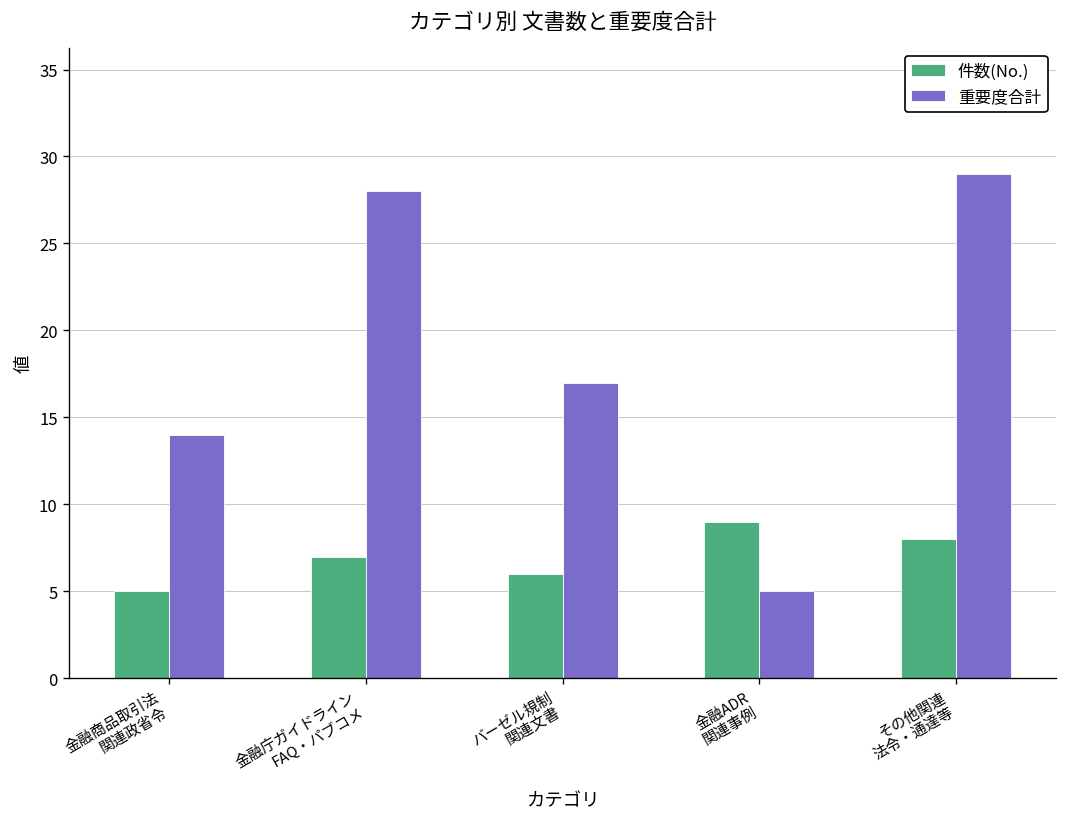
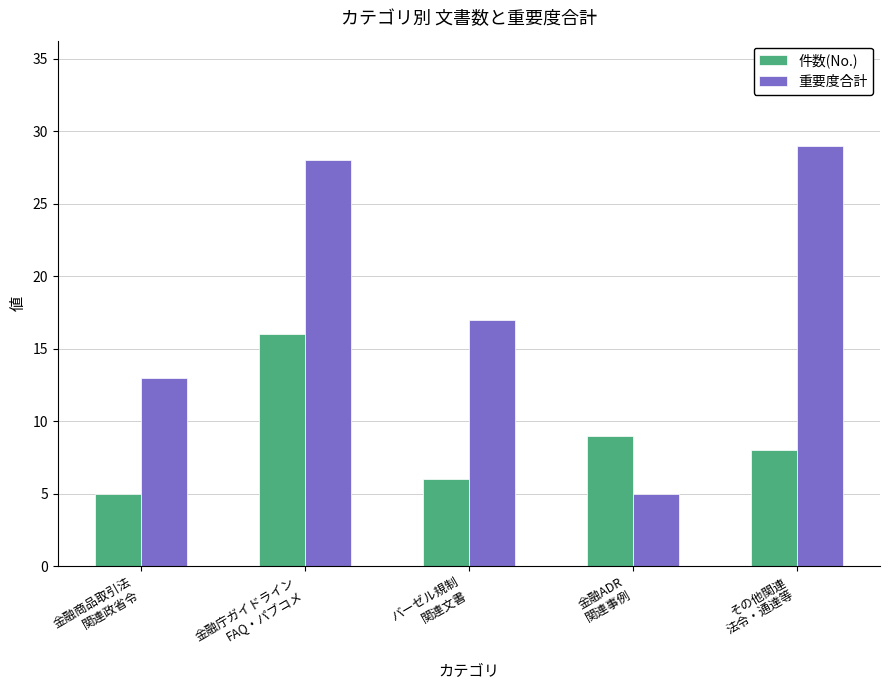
  {
    "件数(No.)": {
      "金融商品取引法 関連政省令": 5,
-     "金融庁ガイドライン FAQ・パブコメ": 7,
+     "金融庁ガイドライン FAQ・パブコメ": 16,
      "バーゼル規制 関連文書": 6,
      "金融ADR 関連事例": 9,
      "その他関連 法令・通達等": 8
    },
    "重要度合計": {
-     "金融商品取引法 関連政省令": 14,
+     "金融商品取引法 関連政省令": 13,
      "金融庁ガイドライン FAQ・パブコメ": 28,
      "バーゼル規制 関連文書": 17,
      "金融ADR 関連事例": 5,
      "その他関連 法令・通達等": 29
    }
  }
